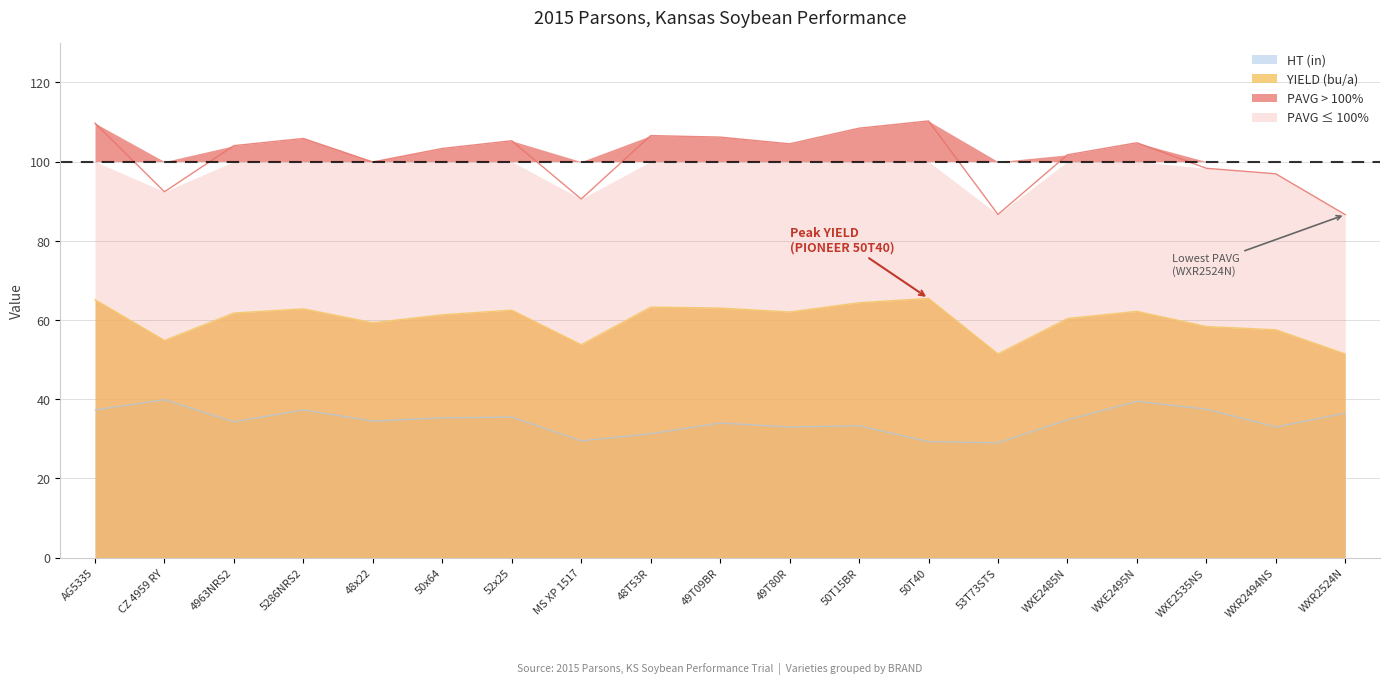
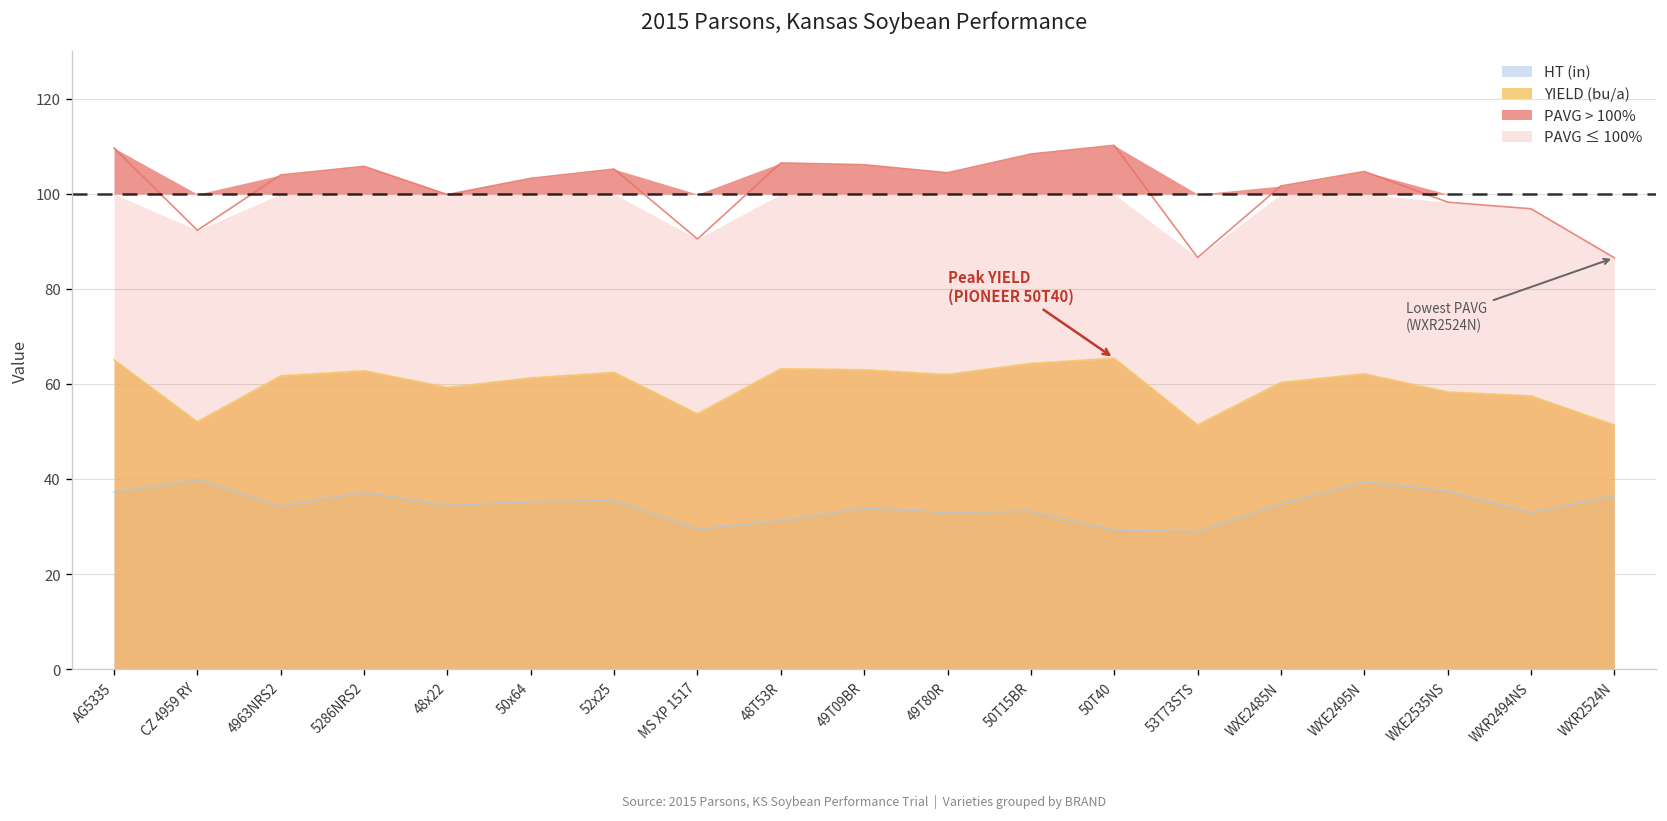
  {
    "HT (in)": {
      "AG5335": 37,
      "CZ 4959 RY": 40,
      "4963NRS2": 34,
      "5286NRS2": 37,
      "48x22": 35,
      "50x64": 35,
      "52x25": 36,
      "MS XP 1517": 30,
      "48T53R": 31,
      "49T09BR": 34,
      "49T80R": 33,
      "50T15BR": 33,
      "50T40": 29,
      "53T73STS": 29,
      "WXE2485N": 35,
      "WXE2495N": 40,
      "WXE2535NS": 38,
      "WXR2494NS": 33,
      "WXR2524N": 37
    },
    "YIELD (bu/a)": {
      "AG5335": 65,
-     "CZ 4959 RY": 55,
+     "CZ 4959 RY": 52,
      "4963NRS2": 62,
      "5286NRS2": 63,
      "48x22": 59,
      "50x64": 61,
      "52x25": 62,
      "MS XP 1517": 54,
      "48T53R": 63,
      "49T09BR": 63,
      "49T80R": 62,
      "50T15BR": 64,
      "53T73STS": 51,
      "WXE2485N": 60,
      "WXE2495N": 62,
      "WXE2535NS": 58,
      "WXR2494NS": 58,
      "WXR2524N": 51
    }
  }
